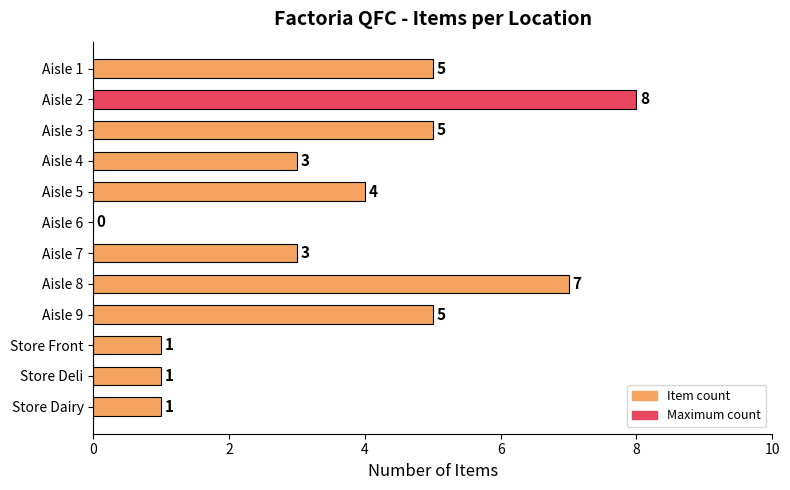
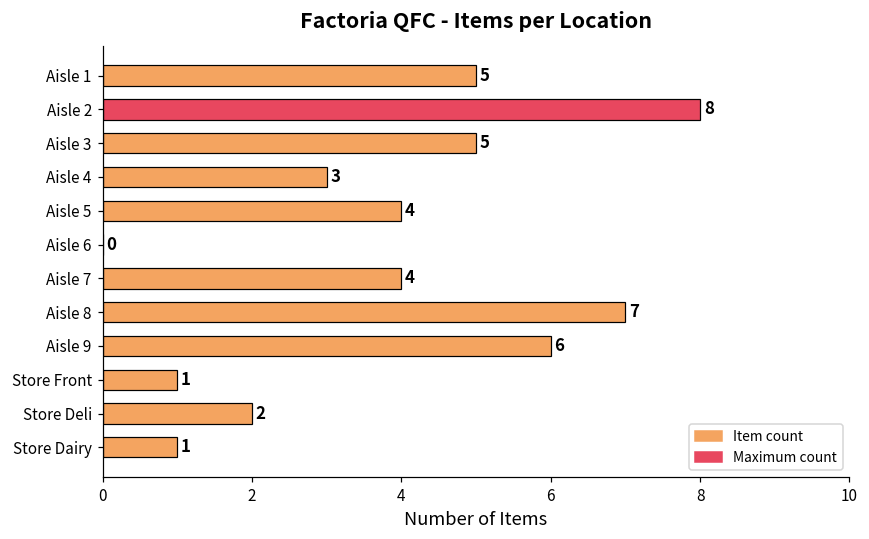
  {
    "Aisle 1": 5,
    "Aisle 2": 8,
    "Aisle 3": 5,
    "Aisle 4": 3,
    "Aisle 5": 4,
    "Aisle 6": 0,
-   "Aisle 7": 3,
+   "Aisle 7": 4,
    "Aisle 8": 7,
-   "Aisle 9": 5,
+   "Aisle 9": 6,
    "Store Front": 1,
-   "Store Deli": 1,
+   "Store Deli": 2,
    "Store Dairy": 1
  }
